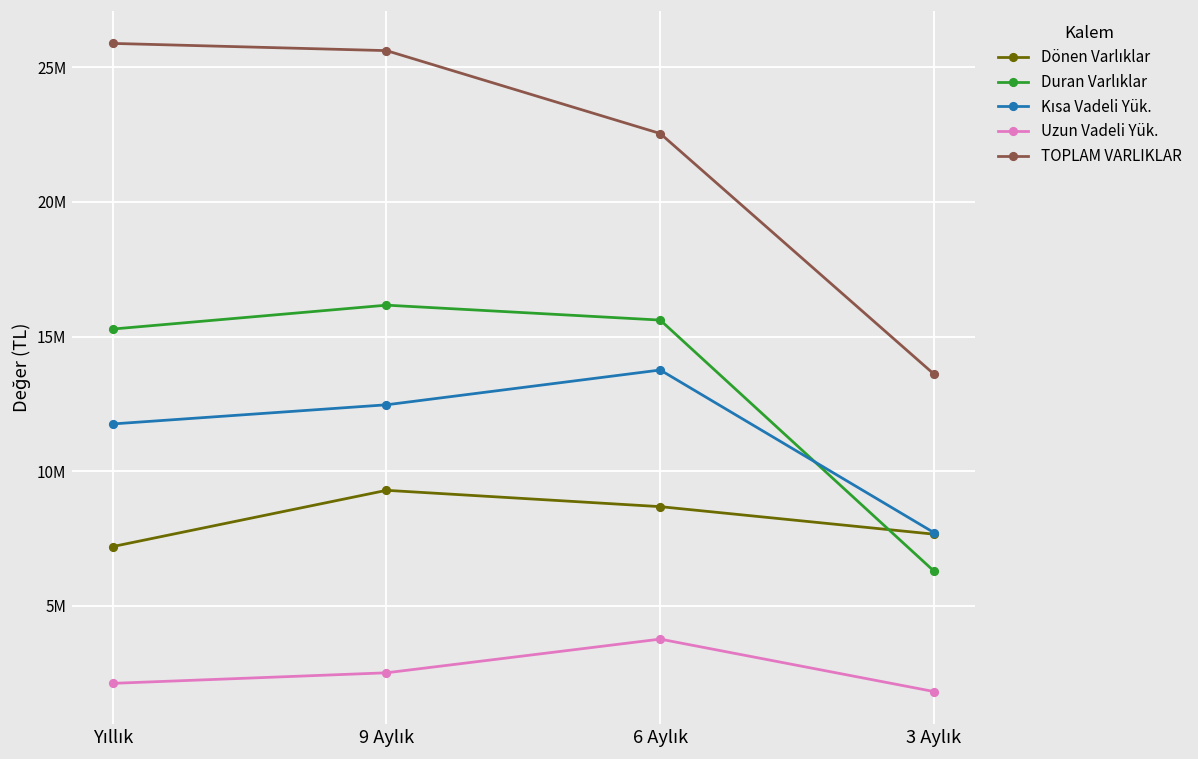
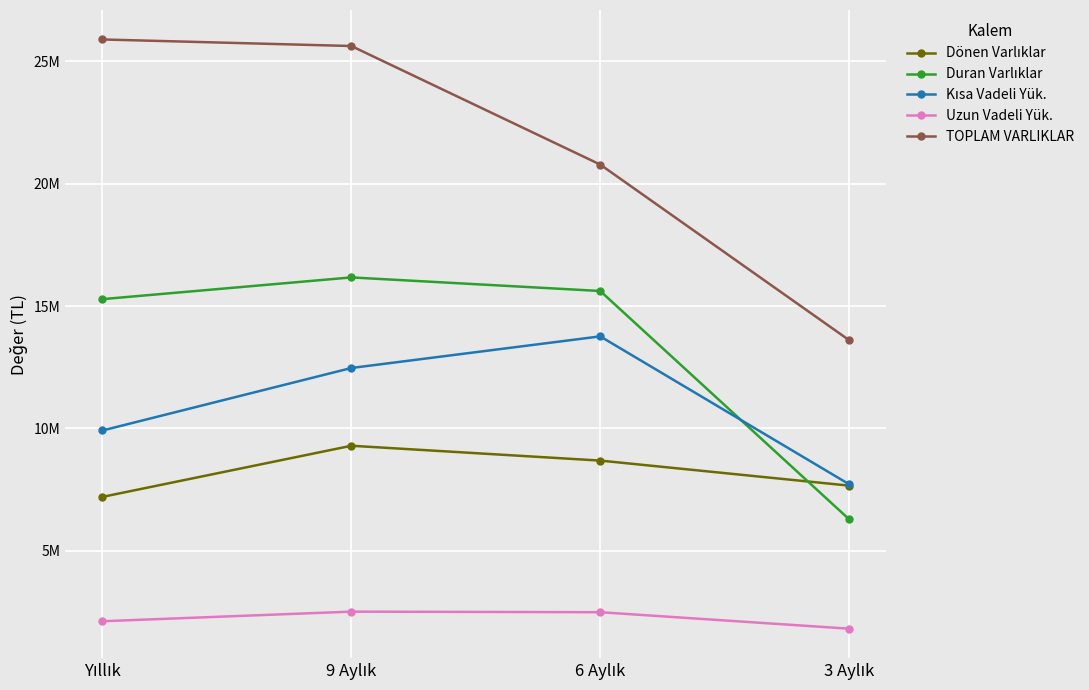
  {
    "Dönen Varlıklar": {
      "Yıllık": 7200000,
      "9 Aylık": 9300000,
      "6 Aylık": 8700000
    },
    "Duran Varlıklar": {
      "Yıllık": 15300000,
      "9 Aylık": 16200000,
      "6 Aylık": 15600000,
      "3 Aylık": 6300000
    },
    "Kısa Vadeli Yük.": {
-     "Yıllık": 11800000,
+     "Yıllık": 9900000,
      "9 Aylık": 12500000,
      "6 Aylık": 13800000
    },
    "Uzun Vadeli Yük.": {
      "Yıllık": 2100000,
      "9 Aylık": 2500000,
-     "6 Aylık": 3800000,
+     "6 Aylık": 2500000,
      "3 Aylık": 1800000
    },
    "TOPLAM VARLIKLAR": {
      "Yıllık": 25900000,
      "9 Aylık": 25600000,
-     "6 Aylık": 22500000,
+     "6 Aylık": 20800000,
      "3 Aylık": 13600000
    }
  }
